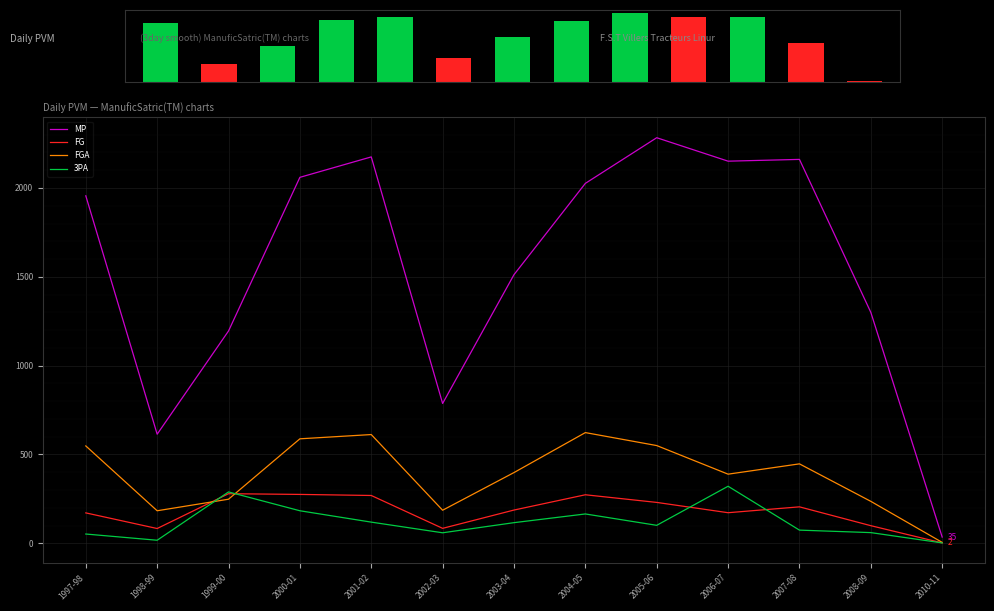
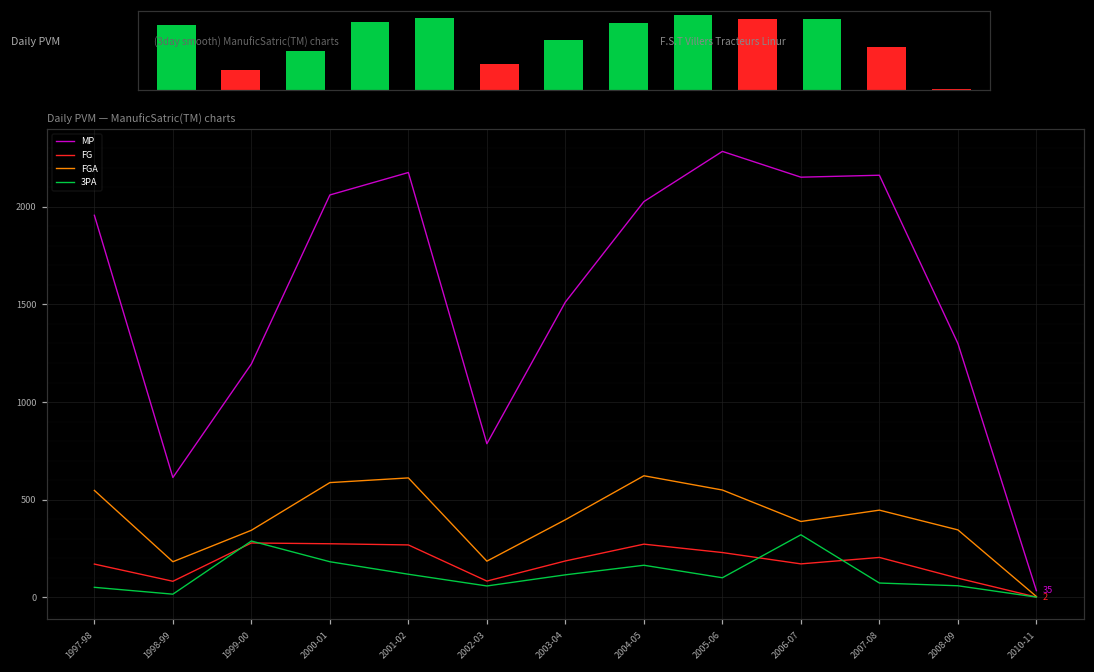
  {
    "Daily PVM — ManuficSatric(TM) charts": {
      "MP": {
        "1997-98": 1960,
        "1998-99": 610,
        "1999-00": 1200,
        "2000-01": 2060,
        "2001-02": 2180,
        "2002-03": 790,
        "2003-04": 1510,
        "2004-05": 2030,
        "2005-06": 2280,
        "2006-07": 2150,
        "2007-08": 2160,
        "2008-09": 1300
      },
      "FG": {
        "1997-98": 170,
        "1998-99": 80,
        "2000-01": 280,
        "2001-02": 270,
        "2002-03": 80,
        "2003-04": 190,
        "2004-05": 270,
        "2005-06": 230,
        "2006-07": 170,
        "2007-08": 210,
        "2008-09": 100
      },
      "FGA": {
        "1997-98": 550,
        "1998-99": 180,
-       "1999-00": 250,
+       "1999-00": 340,
        "2000-01": 590,
        "2001-02": 610,
        "2002-03": 190,
        "2003-04": 400,
        "2004-05": 620,
        "2005-06": 550,
        "2006-07": 390,
        "2007-08": 450,
-       "2008-09": 240
+       "2008-09": 350
      },
      "3PA": {
        "1997-98": 50,
        "1998-99": 20,
        "2000-01": 180,
        "2001-02": 120,
        "2002-03": 60,
        "2003-04": 120,
        "2004-05": 170,
        "2005-06": 100,
        "2006-07": 320,
        "2007-08": 70,
        "2008-09": 60
      }
    }
  }
